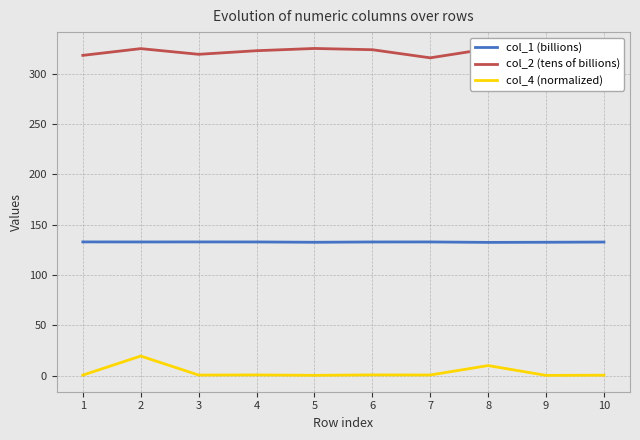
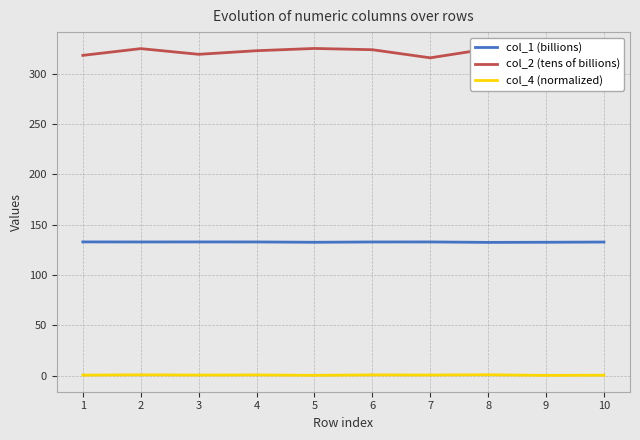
  {
    "col_1 (billions)": {
      "1": 133,
      "2": 133,
      "3": 133,
      "4": 133,
      "5": 132,
      "6": 133,
      "7": 133,
      "8": 132,
      "9": 132,
      "10": 133
    },
    "col_2 (tens of billions)": {
      "1": 318,
      "2": 325,
      "3": 319,
      "4": 323,
      "5": 325,
      "6": 324,
      "7": 316
    },
    "col_4 (normalized)": {
      "1": 1,
-     "2": 20,
+     "2": 1,
      "3": 1,
      "4": 1,
      "5": 0,
      "6": 1,
      "7": 1,
-     "8": 10,
+     "8": 1,
      "9": 0,
      "10": 1
    }
  }
